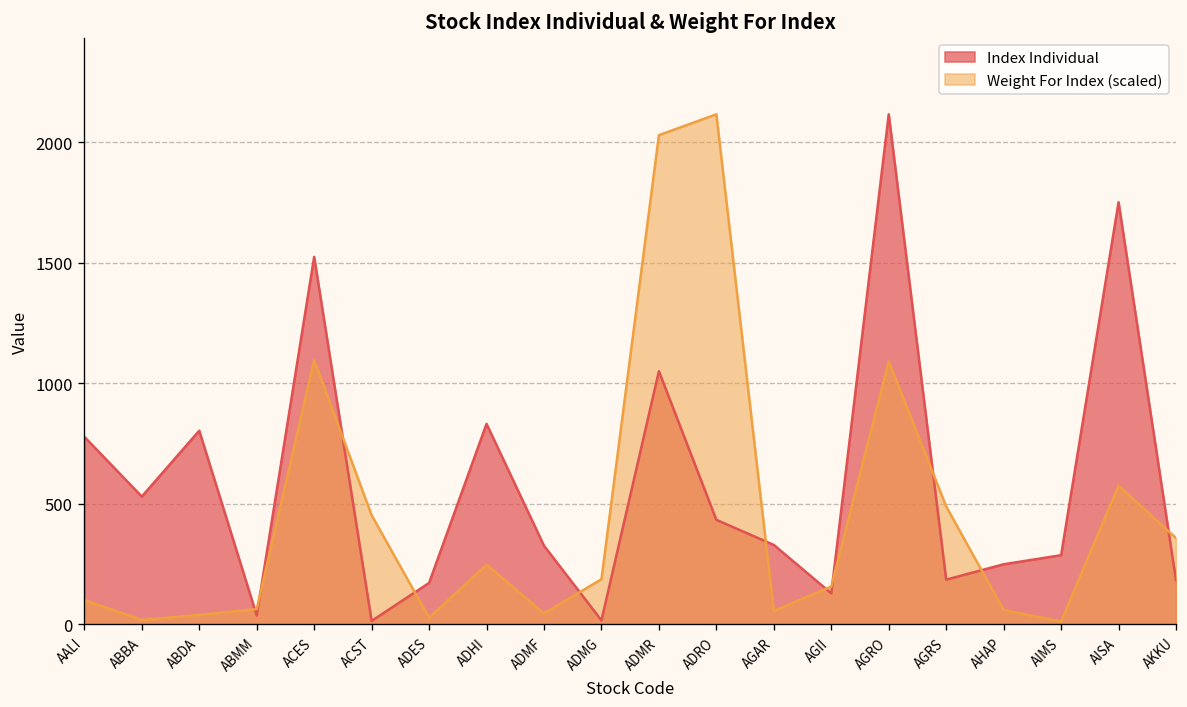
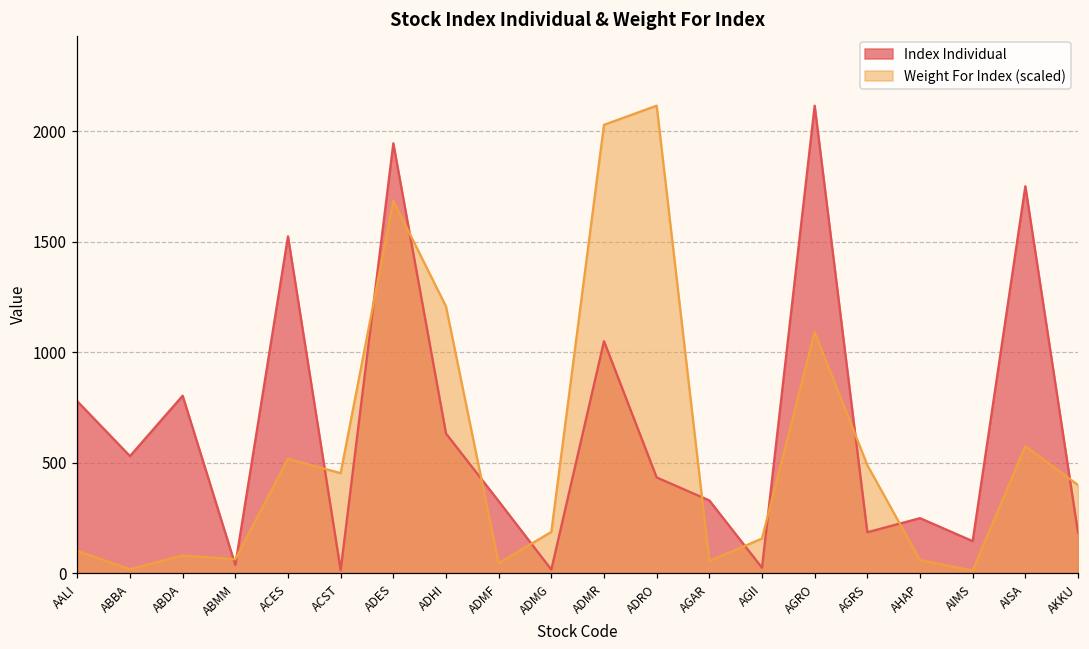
  {
    "Index Individual": {
      "AALI": 780,
      "ABBA": 530,
      "ABDA": 800,
      "ABMM": 40,
      "ACES": 1520,
      "ACST": 10,
-     "ADES": 170,
-     "ADHI": 830,
+     "ADES": 1950,
+     "ADHI": 630,
      "ADMF": 330,
      "ADMG": 20,
      "ADMR": 1050,
      "ADRO": 430,
      "AGAR": 330,
-     "AGII": 130,
+     "AGII": 20,
      "AGRO": 2120,
      "AGRS": 190,
      "AHAP": 250,
-     "AIMS": 290,
+     "AIMS": 140,
      "AISA": 1750,
      "AKKU": 180
    },
    "Weight For Index (scaled)": {
      "AALI": 100,
      "ABBA": 20,
-     "ABDA": 40,
+     "ABDA": 80,
      "ABMM": 60,
-     "ACES": 1090,
+     "ACES": 520,
      "ACST": 450,
-     "ADES": 30,
-     "ADHI": 250,
+     "ADES": 1690,
+     "ADHI": 1210,
      "ADMF": 40,
      "ADMG": 190,
      "ADMR": 2030,
      "ADRO": 2120,
      "AGAR": 50,
      "AGII": 160,
      "AGRO": 1090,
      "AGRS": 490,
      "AHAP": 60,
      "AIMS": 10,
      "AISA": 580,
-     "AKKU": 360
+     "AKKU": 400
    }
  }
